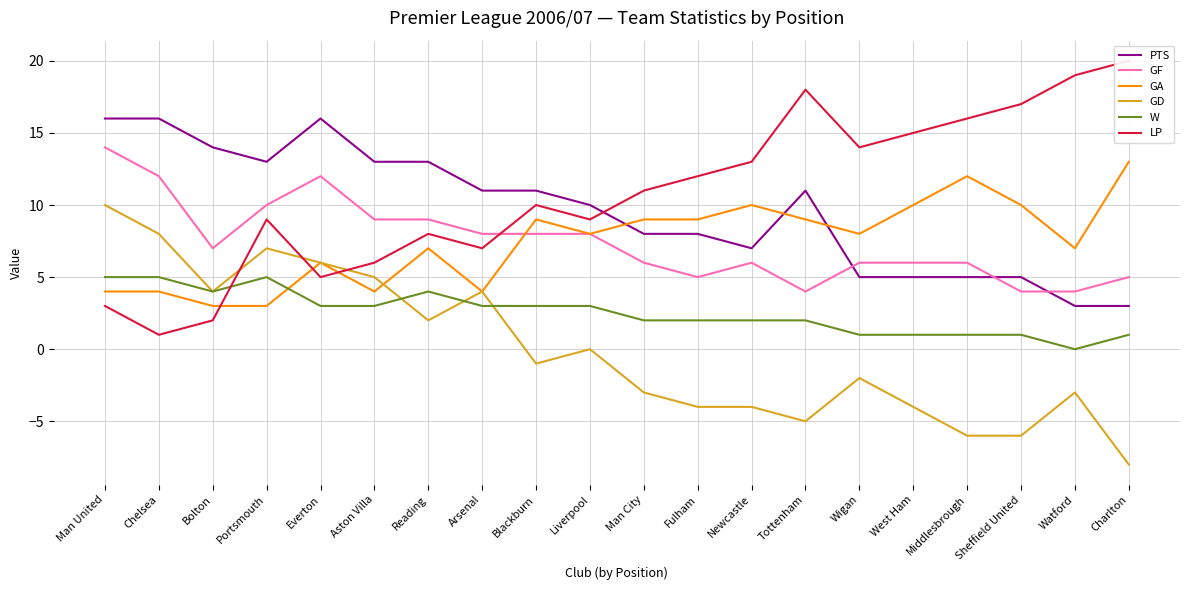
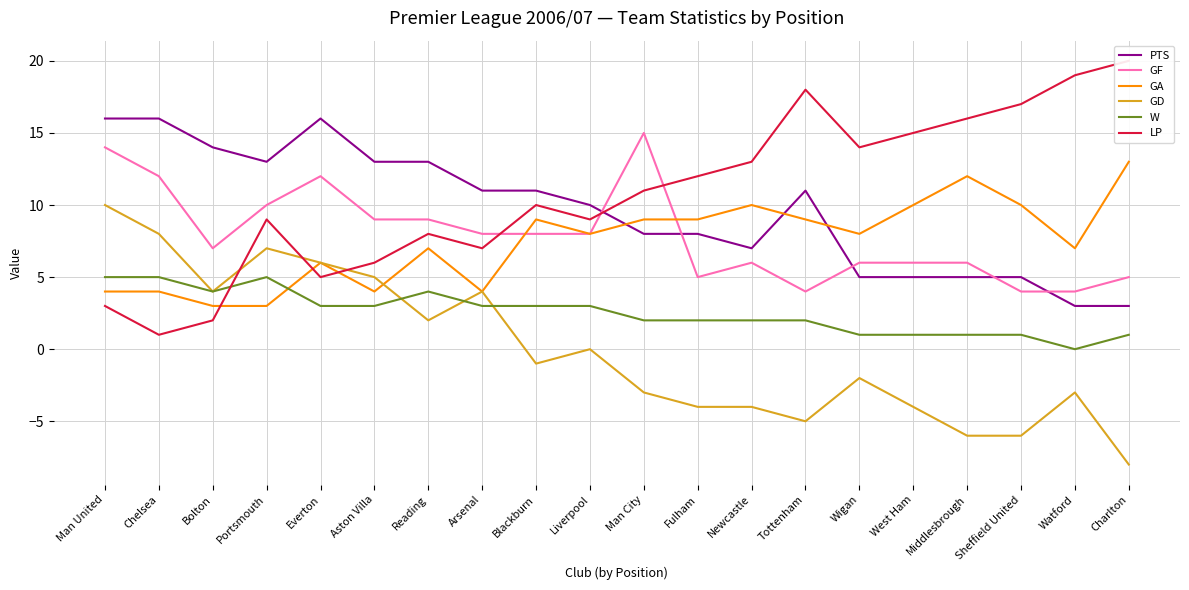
  {
    "PTS": {
      "Man United": 16,
      "Chelsea": 16,
      "Bolton": 14,
      "Portsmouth": 13,
      "Everton": 16,
      "Aston Villa": 13,
      "Reading": 13,
      "Arsenal": 11,
      "Blackburn": 11,
      "Liverpool": 10,
      "Man City": 8,
      "Fulham": 8,
      "Newcastle": 7,
      "Tottenham": 11,
      "Wigan": 5,
      "West Ham": 5,
      "Middlesbrough": 5,
      "Sheffield United": 5,
      "Watford": 3,
      "Charlton": 3
    },
    "GF": {
      "Man United": 14,
      "Chelsea": 12,
      "Bolton": 7,
      "Portsmouth": 10,
      "Everton": 12,
      "Aston Villa": 9,
      "Reading": 9,
      "Arsenal": 8,
      "Blackburn": 8,
-     "Man City": 6,
+     "Man City": 15,
      "Fulham": 5,
      "Newcastle": 6,
      "Tottenham": 4,
      "Wigan": 6,
      "West Ham": 6,
      "Middlesbrough": 6,
      "Sheffield United": 4,
      "Watford": 4,
      "Charlton": 5
    },
    "W": {
      "Man United": 5,
      "Chelsea": 5,
      "Portsmouth": 5,
      "Everton": 3,
      "Aston Villa": 3,
      "Reading": 4,
      "Arsenal": 3,
      "Blackburn": 3,
      "Liverpool": 3,
      "Man City": 2,
      "Fulham": 2,
      "Newcastle": 2,
      "Tottenham": 2,
      "Wigan": 1,
      "West Ham": 1,
      "Middlesbrough": 1,
      "Sheffield United": 1,
      "Watford": 0,
      "Charlton": 1
    },
    "LP": {
      "Man United": 3,
      "Chelsea": 1,
      "Bolton": 2,
      "Portsmouth": 9,
      "Everton": 5,
      "Aston Villa": 6,
      "Reading": 8,
      "Arsenal": 7,
      "Blackburn": 10,
      "Liverpool": 9,
      "Man City": 11,
      "Fulham": 12,
      "Newcastle": 13,
      "Tottenham": 18,
      "Wigan": 14,
      "West Ham": 15,
      "Middlesbrough": 16,
      "Sheffield United": 17,
      "Watford": 19
    }
  }
